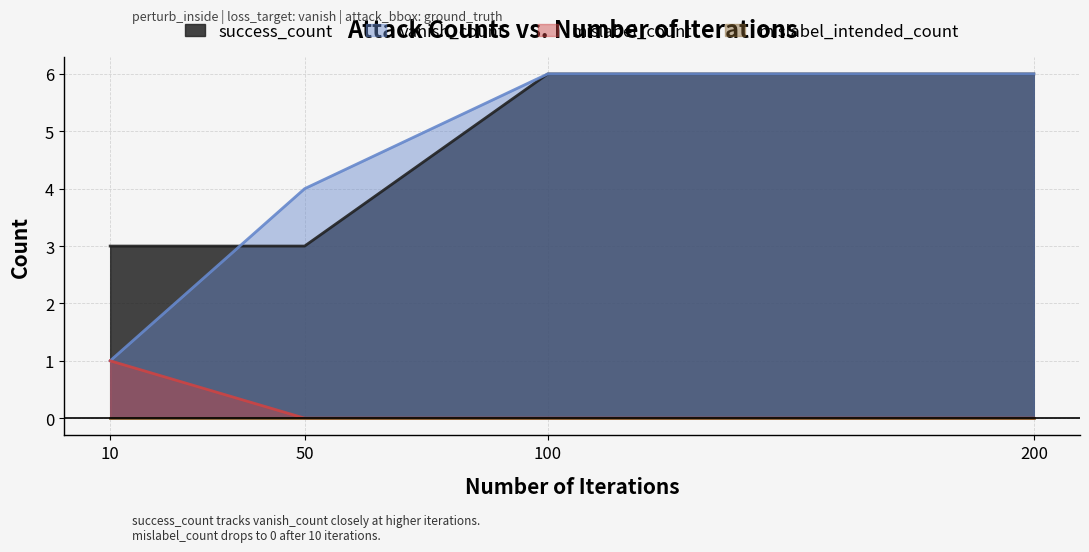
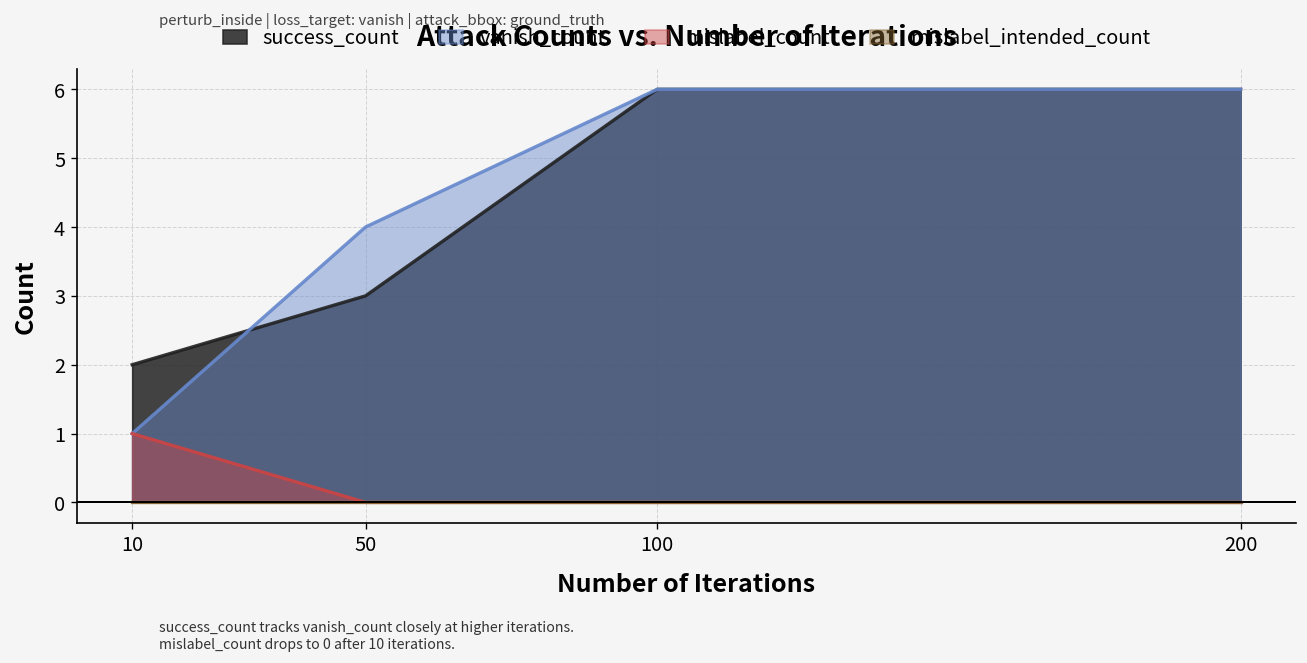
  {
    "success_count": {
-     "10": 3,
+     "10": 2,
      "50": 3
    },
    "vanish_count": {
      "50": 4
    }
  }
